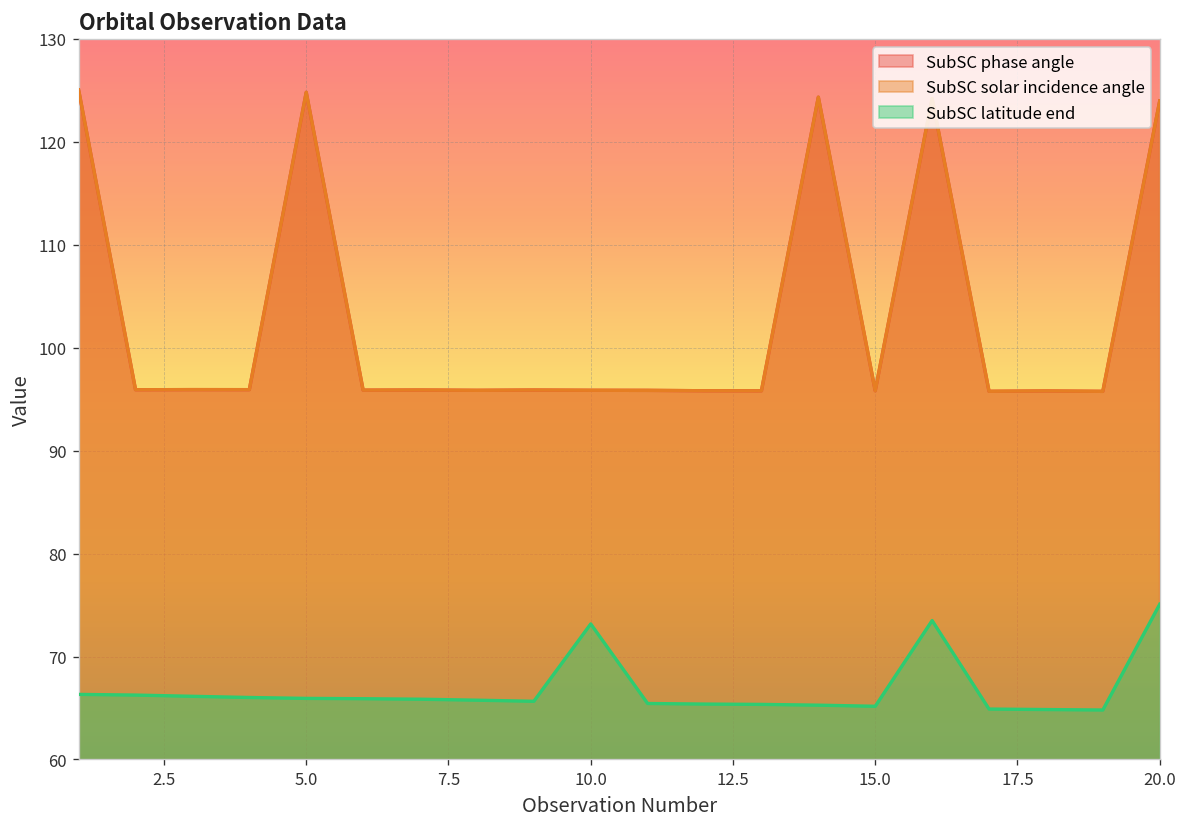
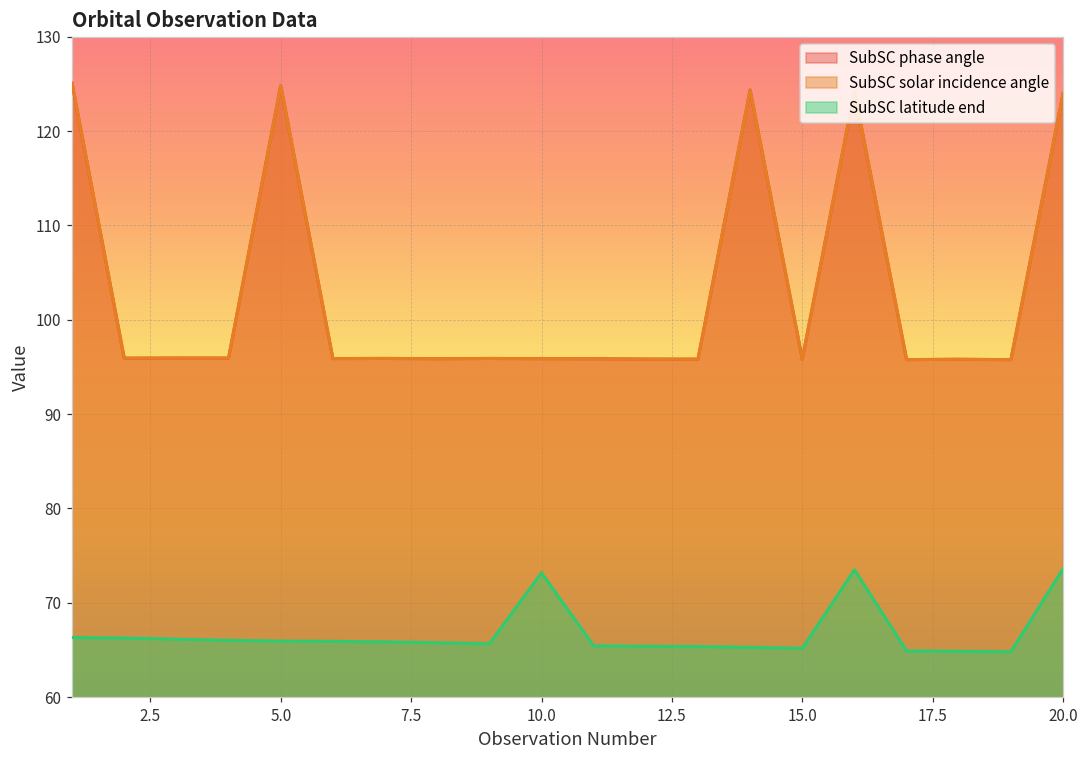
  {
    "SubSC solar incidence angle": {
      "5.0": 125,
      "10.0": 96,
      "15.0": 96,
      "20.0": 124
    },
    "SubSC latitude end": {
      "5.0": 66,
      "10.0": 73,
      "15.0": 65,
-     "20.0": 75
+     "20.0": 74
    }
  }
